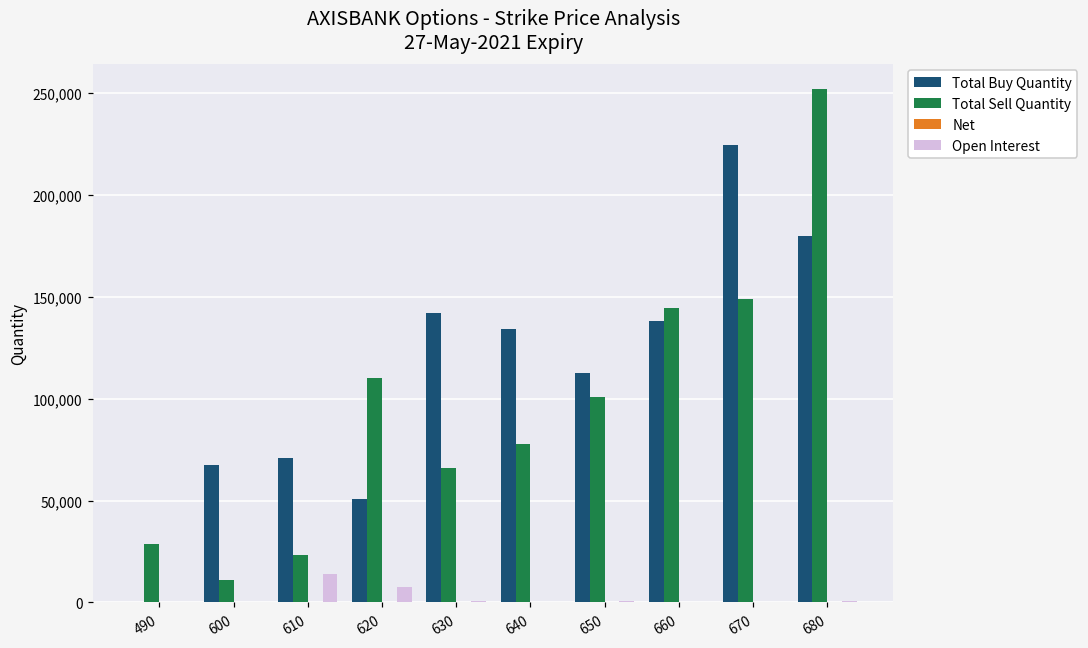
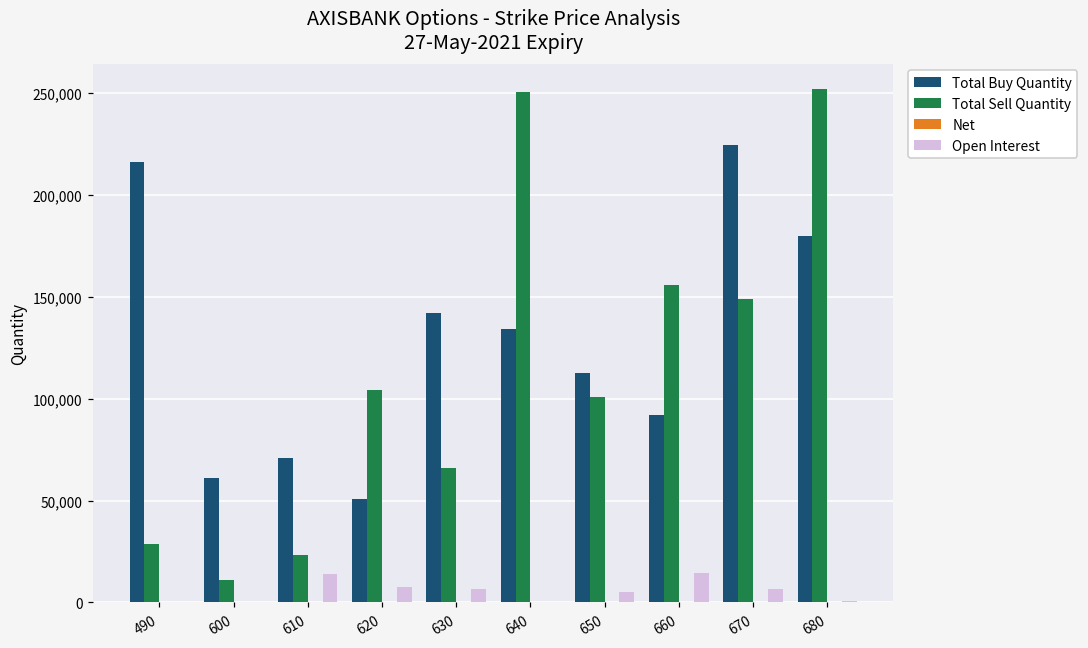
  {
    "Total Buy Quantity": {
-     "490": "0",
-     "600": "67,000",
+     "490": "216,000",
+     "600": "61,000",
      "610": "71,000",
      "620": "51,000",
      "630": "142,000",
      "640": "134,000",
      "650": "113,000",
-     "660": "138,000",
+     "660": "92,000",
      "670": "224,000",
      "680": "180,000"
    },
    "Total Sell Quantity": {
      "490": "29,000",
      "600": "11,000",
      "610": "23,000",
-     "620": "110,000",
+     "620": "104,000",
      "630": "66,000",
-     "640": "78,000",
+     "640": "251,000",
      "650": "101,000",
-     "660": "145,000",
+     "660": "156,000",
      "670": "149,000",
      "680": "252,000"
    },
    "Net": {
      "490": "0",
      "600": "0",
      "610": "0",
      "620": "0",
      "630": "0",
      "640": "0",
      "650": "0",
      "660": "0",
      "670": "0",
      "680": "0"
    },
    "Open Interest": {
      "610": "14,000",
      "620": "8,000",
-     "630": "0",
-     "650": "0",
-     "660": "0",
-     "670": "0"
+     "630": "7,000",
+     "650": "5,000",
+     "660": "14,000",
+     "670": "7,000"
    }
  }
